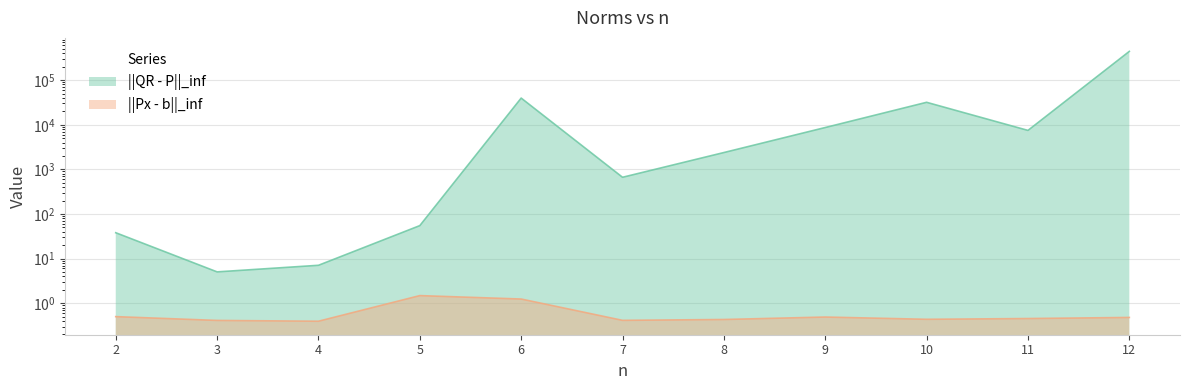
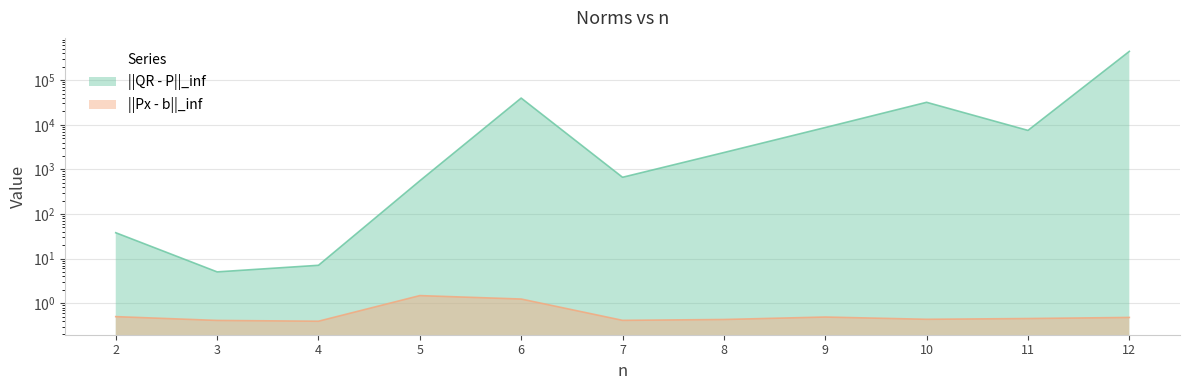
  {
    "||QR - P||_inf": {
      "2": 40,
      "3": 5,
      "4": 7,
-     "5": 50,
+     "5": 600,
      "6": 40000,
      "7": 700,
      "8": 2000,
      "9": 9000,
      "10": 30000,
      "11": 7000,
      "12": 400000
    },
    "||Px - b||_inf": {
      "2": 0.5,
      "3": 0.4,
      "4": 0.4,
      "5": 1.5,
      "6": 1.2,
      "7": 0.4,
      "8": 0.4,
      "9": 0.5,
      "10": 0.4,
      "11": 0.5,
      "12": 0.5
    }
  }
